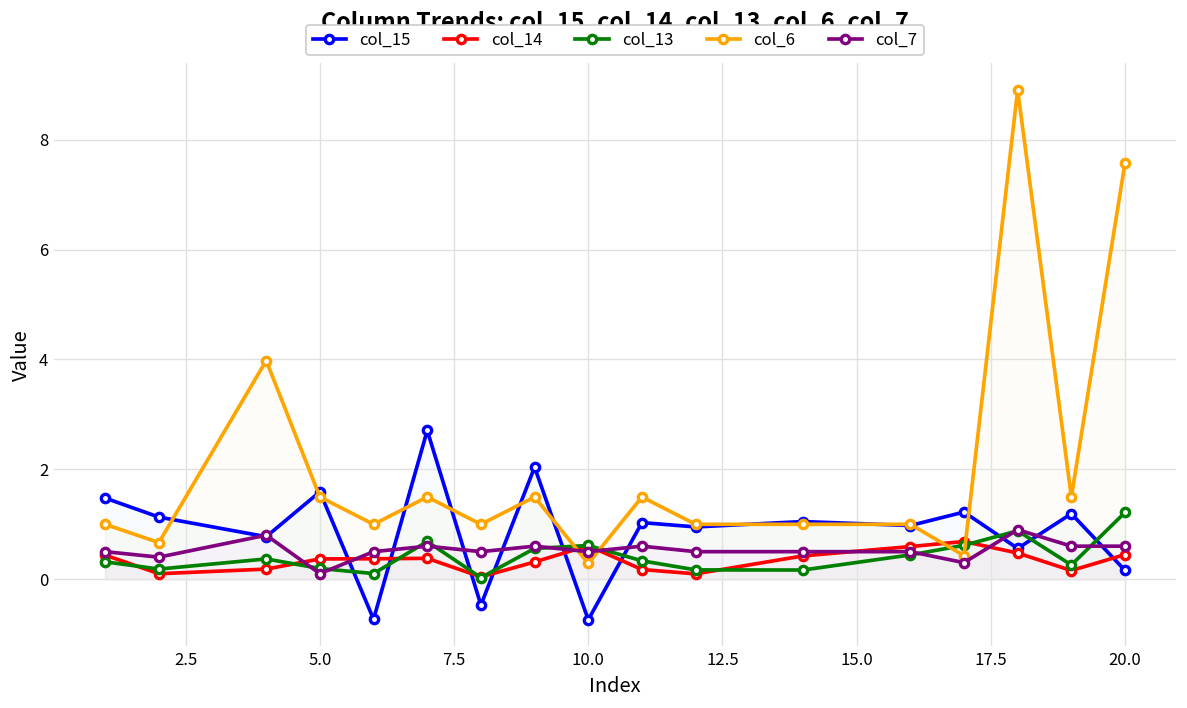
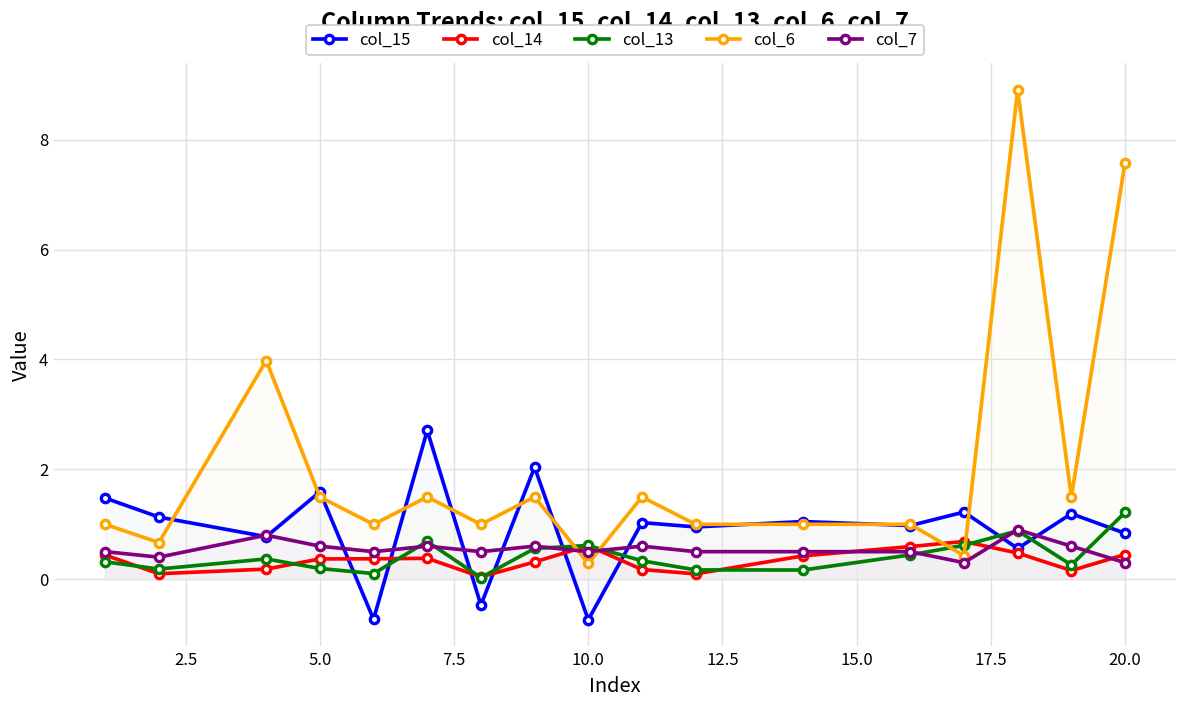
  {
    "col_15": {
      "10.0": -0.7,
-     "20.0": 0.2
+     "20.0": 0.8
    },
    "col_14": {
      "5.0": 0.4,
      "20.0": 0.4
    },
    "col_13": {
      "5.0": 0.2,
      "20.0": 1.2
    },
    "col_6": {
      "5.0": 1.5,
      "10.0": 0.3,
      "20.0": 7.6
    },
    "col_7": {
-     "5.0": 0.1,
+     "5.0": 0.6,
      "10.0": 0.5,
-     "20.0": 0.6
+     "20.0": 0.3
    }
  }
